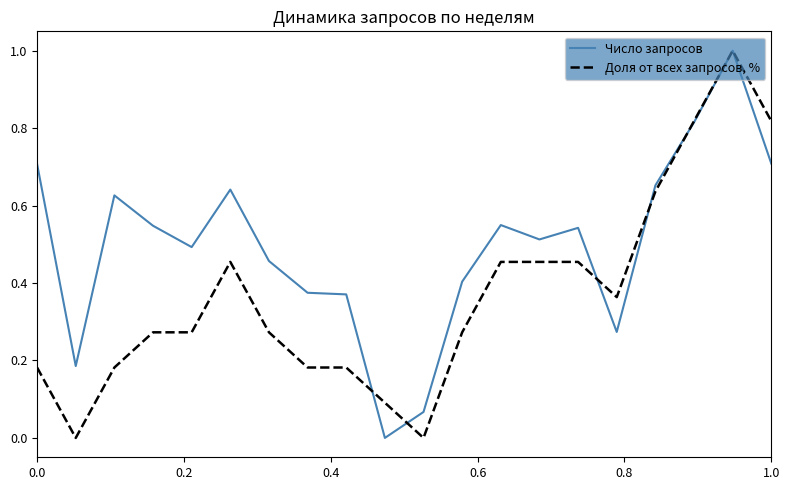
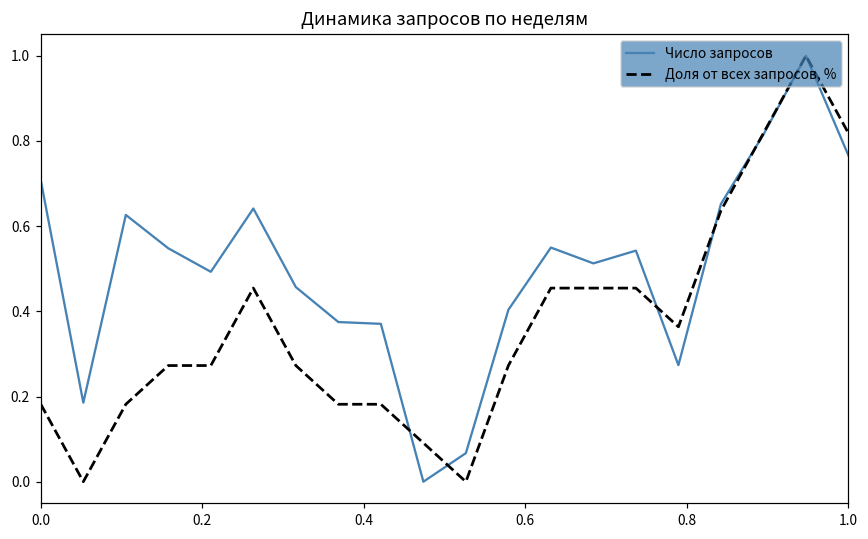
  {
    "Число запросов": {
      "0.0": 0.71,
-     "1.0": 0.71
+     "1.0": 0.77
    },
    "Доля от всех запросов, %": {
      "0.0": 0.18,
      "1.0": 0.82
    }
  }
